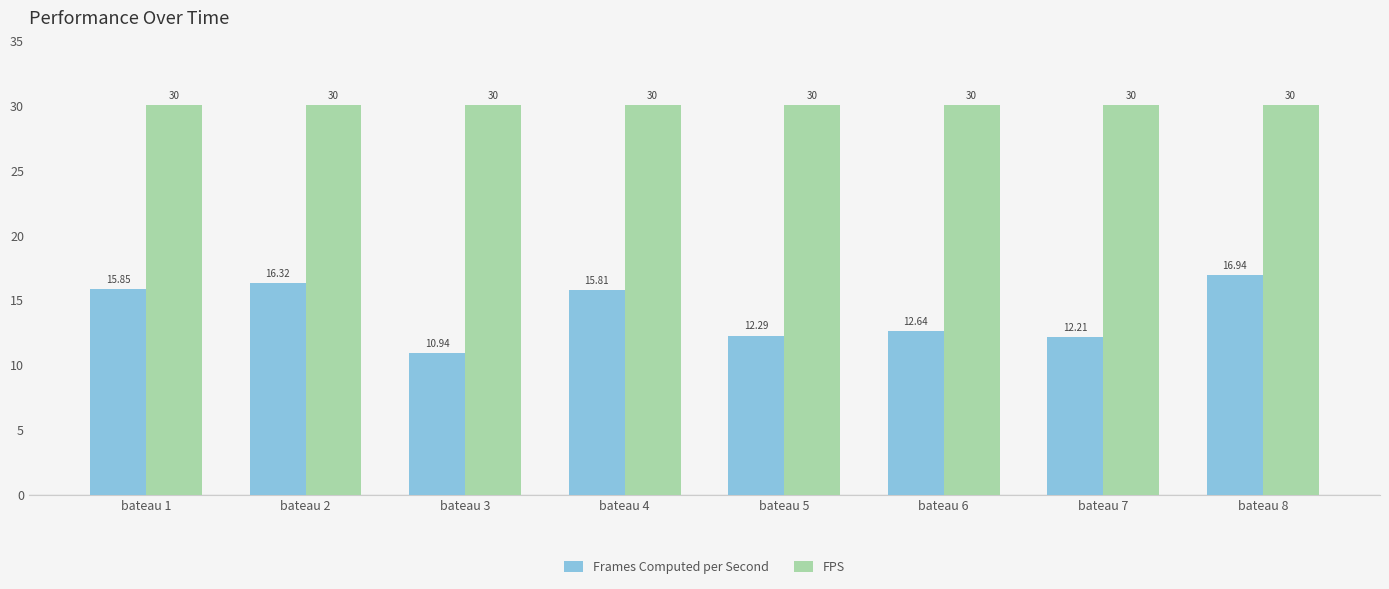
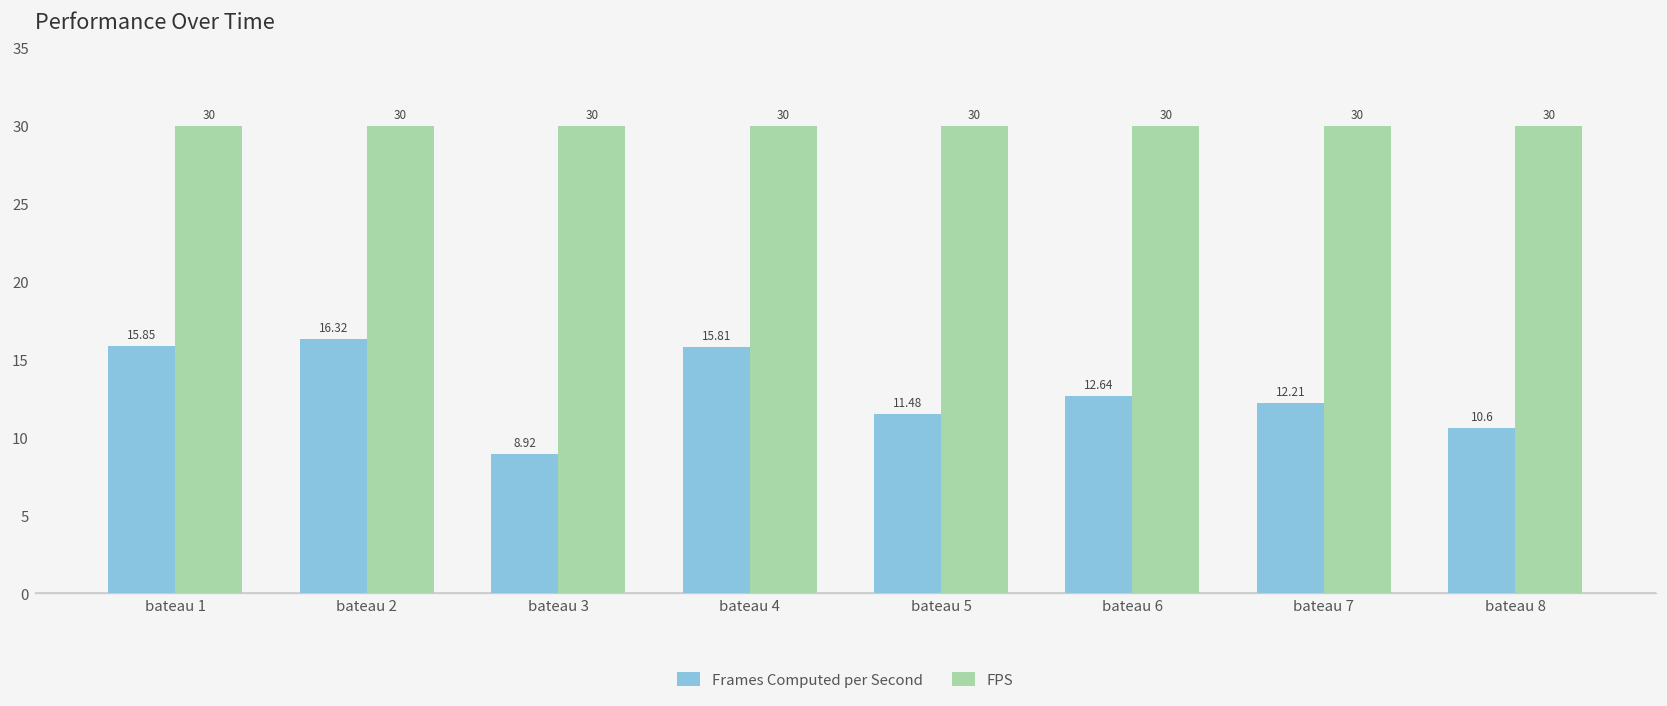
  {
    "Frames Computed per Second": {
      "bateau 1": 15.85,
      "bateau 2": 16.32,
-     "bateau 3": 10.94,
+     "bateau 3": 8.92,
      "bateau 4": 15.81,
-     "bateau 5": 12.29,
+     "bateau 5": 11.48,
      "bateau 6": 12.64,
      "bateau 7": 12.21,
-     "bateau 8": 16.94
+     "bateau 8": 10.6
    },
    "FPS": {
      "bateau 1": 30,
      "bateau 2": 30,
      "bateau 3": 30,
      "bateau 4": 30,
      "bateau 5": 30,
      "bateau 6": 30,
      "bateau 7": 30,
      "bateau 8": 30
    }
  }
